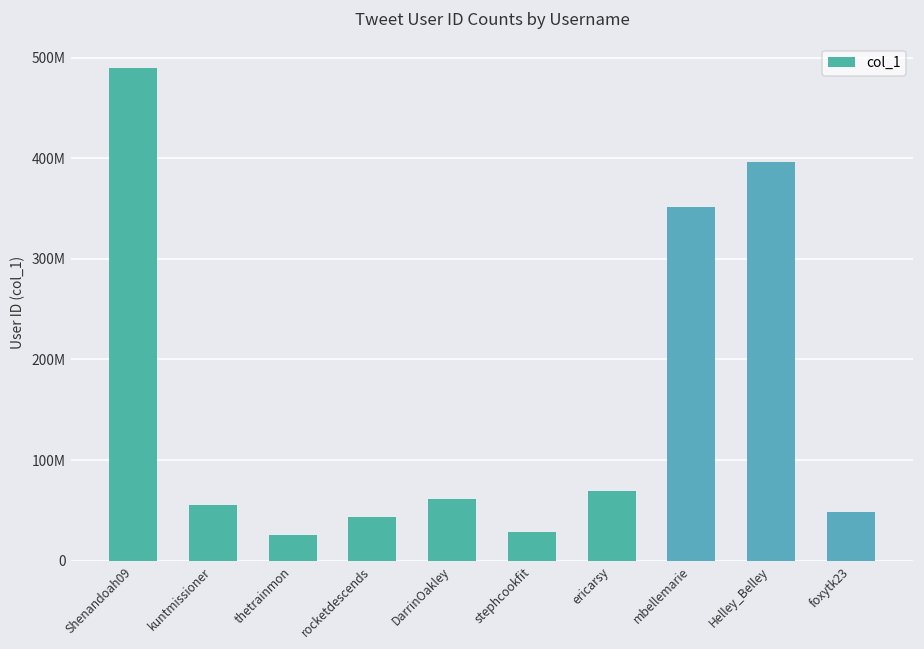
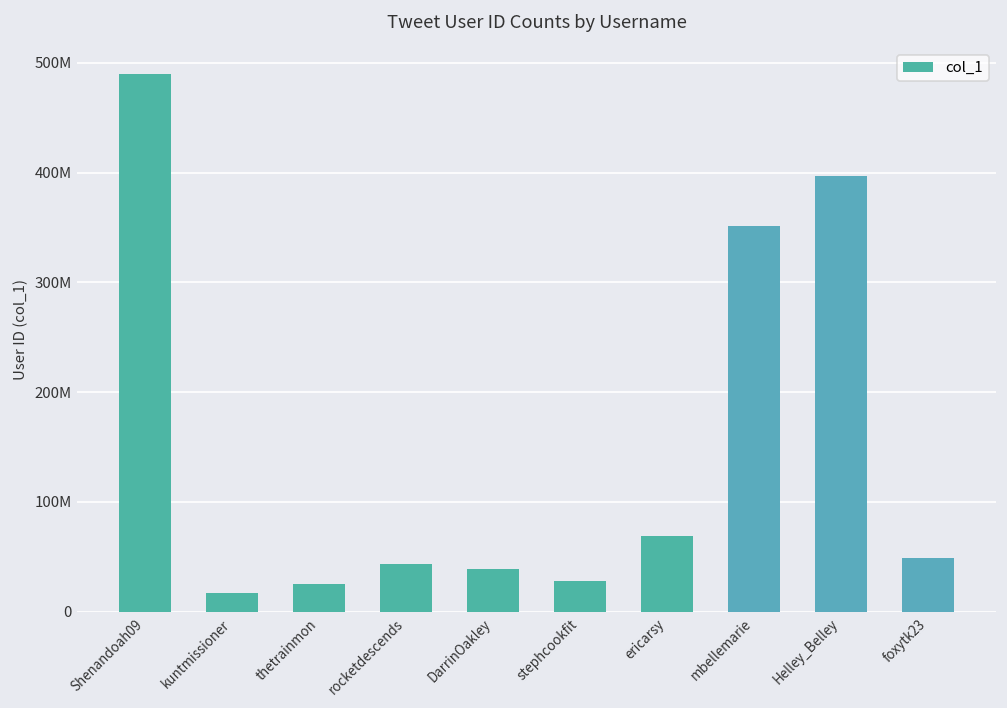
  {
    "Shenandoah09": 490000000,
-   "kuntmissioner": 60000000,
+   "kuntmissioner": 20000000,
    "thetrainmon": 30000000,
    "rocketdescends": 40000000,
-   "DarrinOakley": 60000000,
+   "DarrinOakley": 40000000,
    "stephcookfit": 30000000,
    "ericarsy": 70000000,
    "mbellemarie": 350000000,
    "Helley_Belley": 400000000,
    "foxytk23": 50000000
  }
